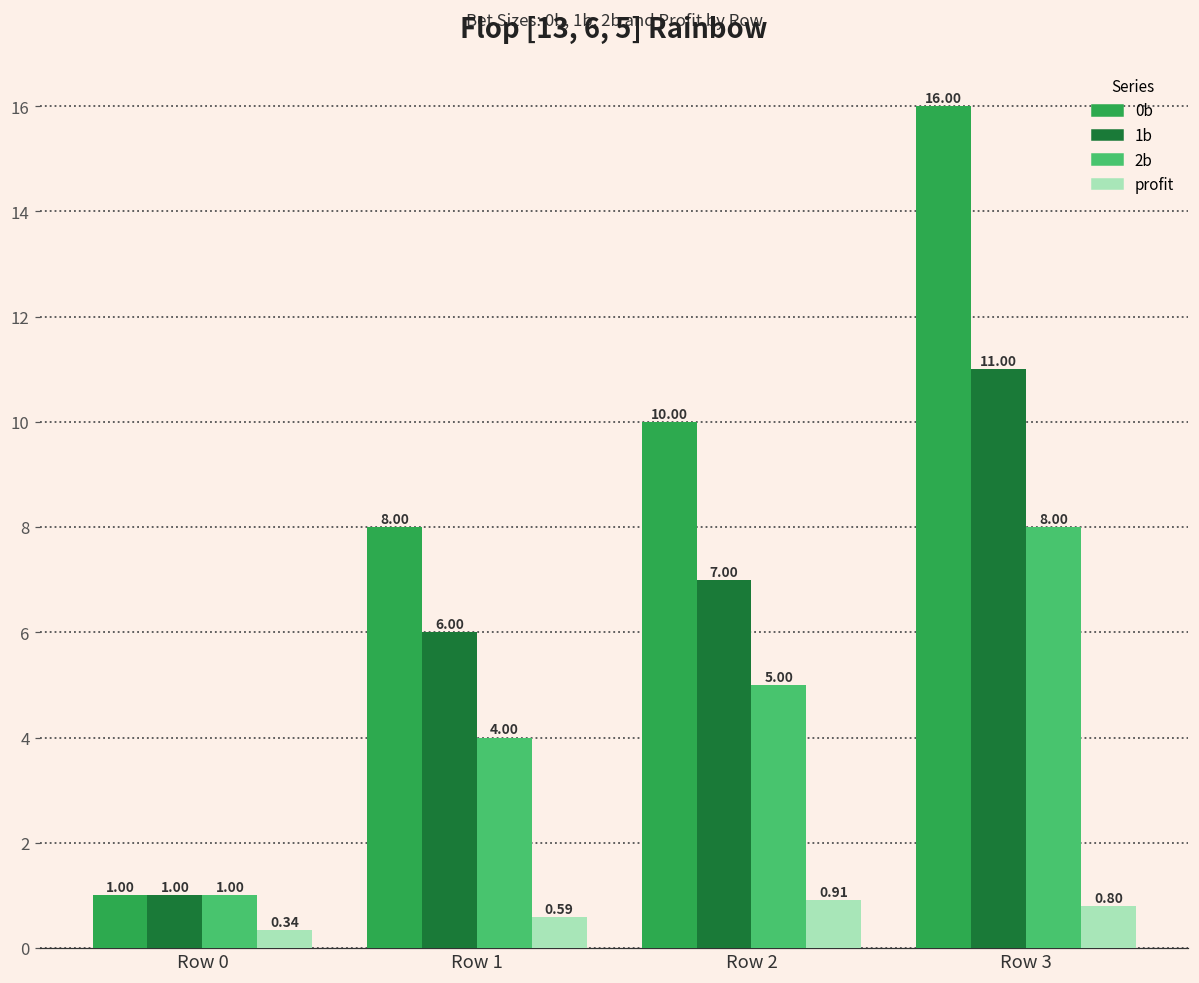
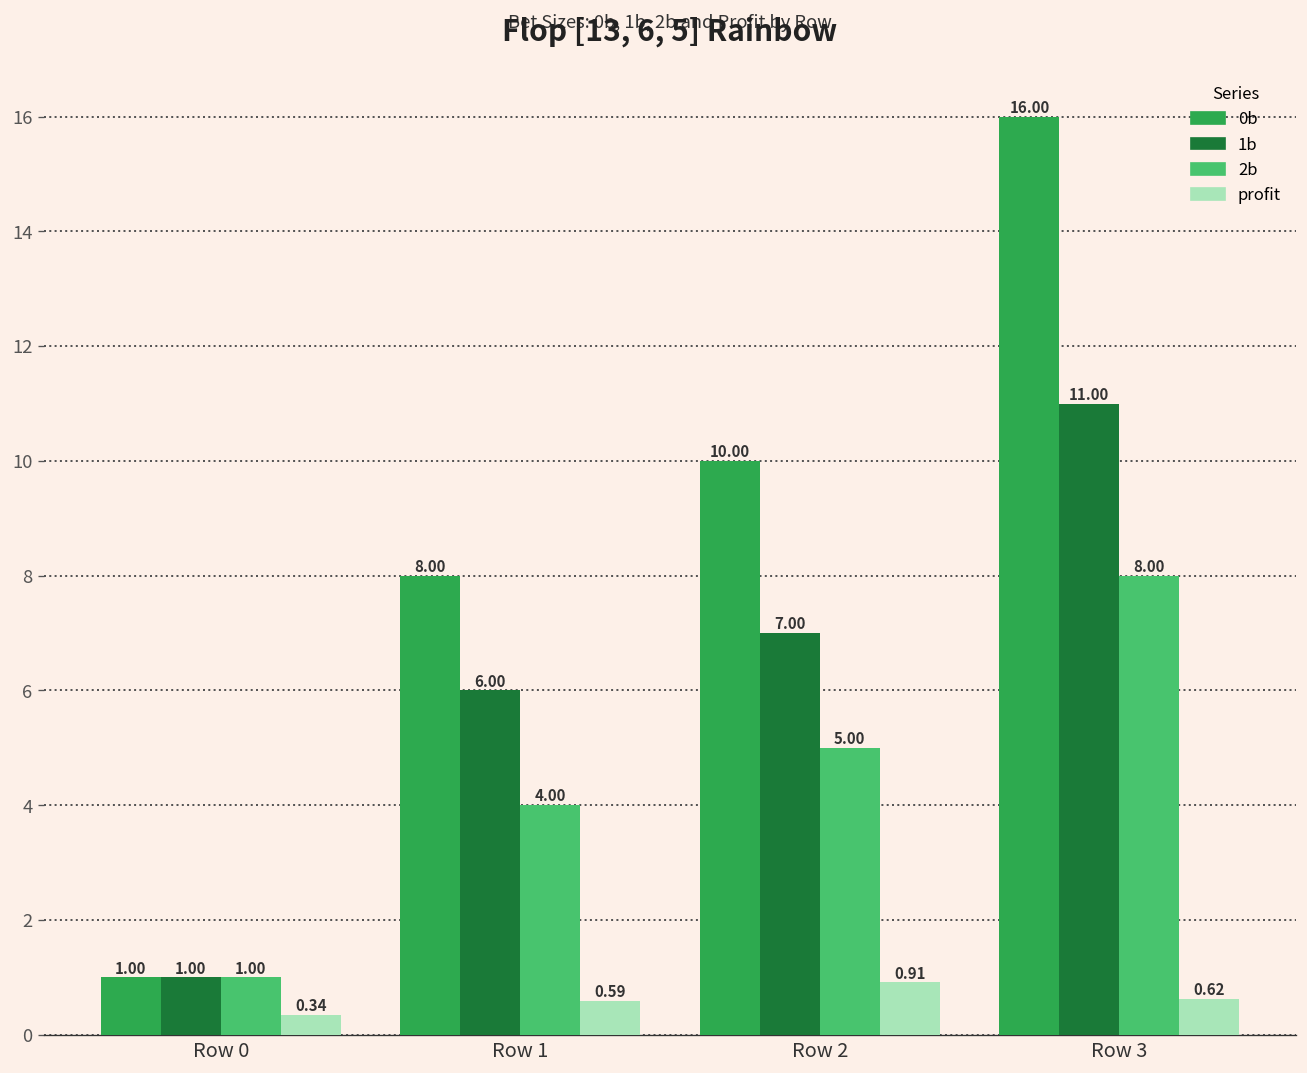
  {
    "profit": {
      "Row 0": 0.34,
      "Row 1": 0.59,
      "Row 2": 0.91,
-     "Row 3": 0.80
+     "Row 3": 0.62
    }
  }
